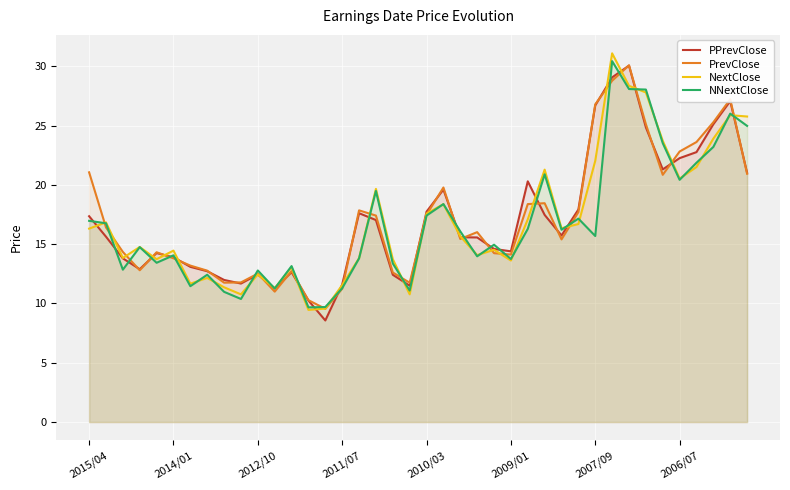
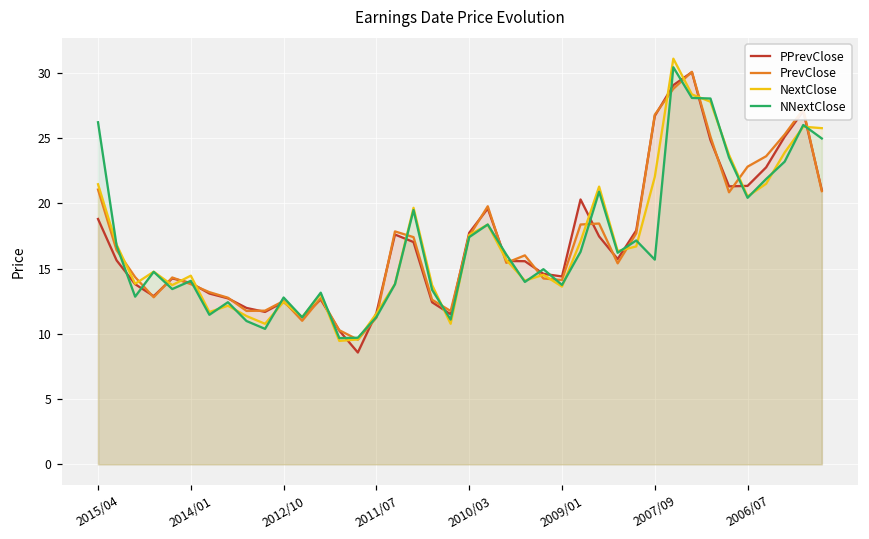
  {
    "PPrevClose": {
-     "2015/04": 17.4,
+     "2015/04": 18.8,
      "2009/01": 14.4,
-     "2006/07": 22.3
+     "2006/07": 21.3
    },
    "PrevClose": {
      "2015/04": 21.1,
      "2009/01": 14.1,
      "2006/07": 22.8
    },
    "NextClose": {
-     "2015/04": 16.3,
+     "2015/04": 21.5,
      "2014/01": 14.5,
      "2007/09": 22.0
    },
    "NNextClose": {
-     "2015/04": 17.0,
+     "2015/04": 26.2,
      "2012/10": 12.8,
      "2007/09": 15.7
    }
  }
